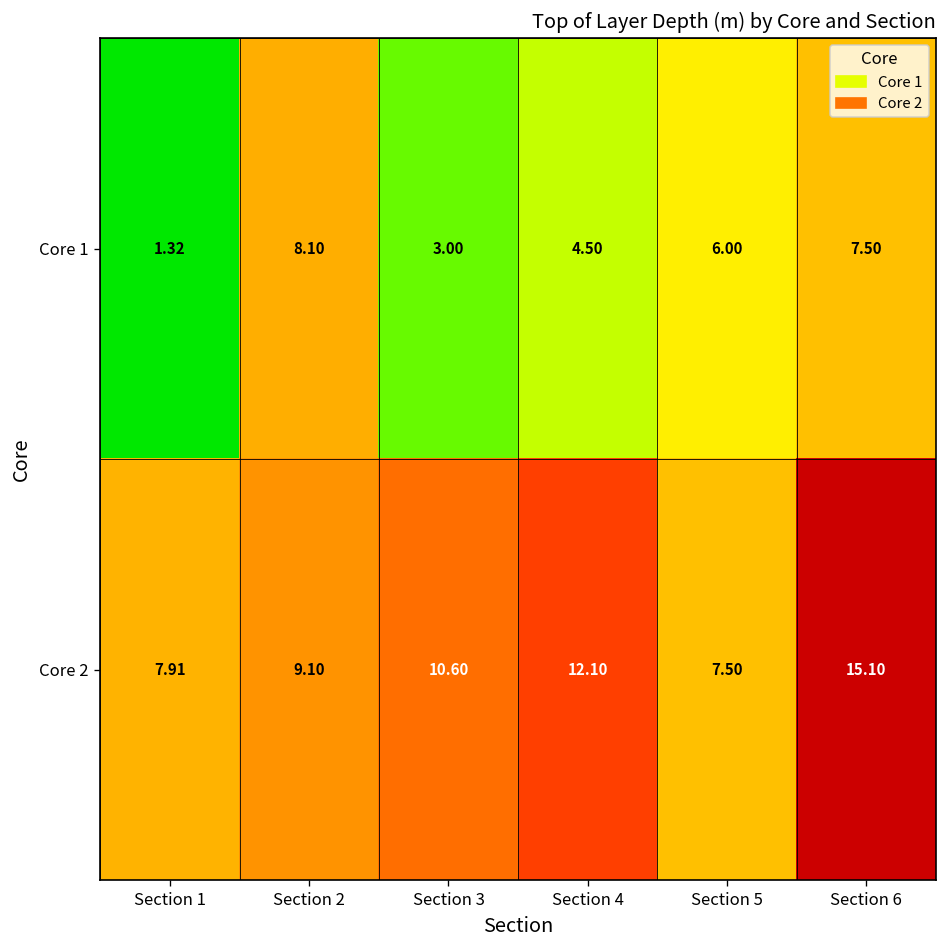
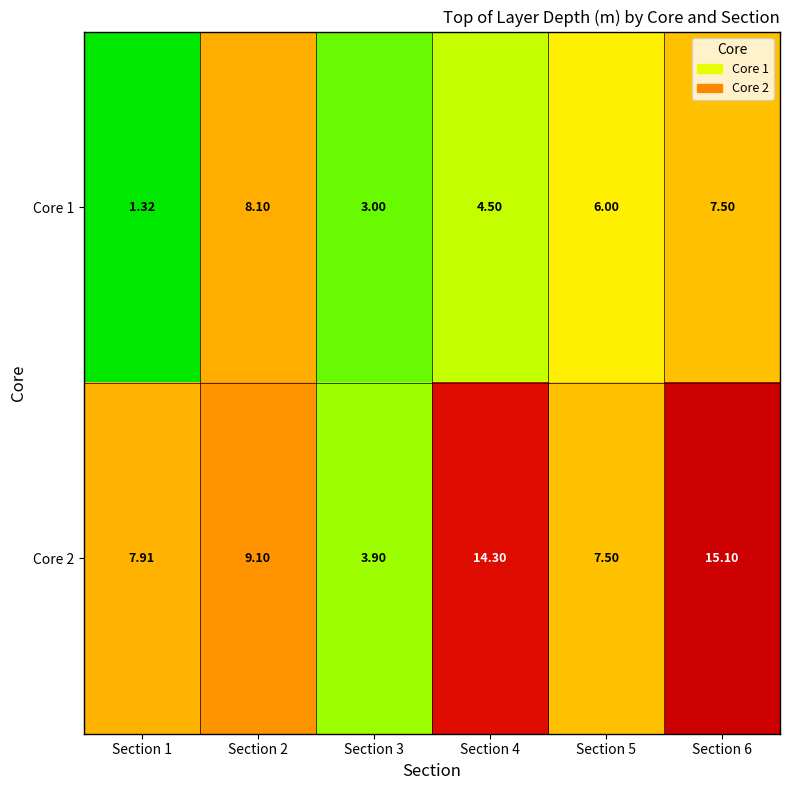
  {
    "Core 1": {
      "Section 1": 1.32,
      "Section 2": 8.10,
      "Section 3": 3.00,
      "Section 4": 4.50,
      "Section 5": 6.00,
      "Section 6": 7.50
    },
    "Core 2": {
      "Section 1": 7.91,
      "Section 2": 9.10,
-     "Section 3": 10.60,
-     "Section 4": 12.10,
+     "Section 3": 3.90,
+     "Section 4": 14.30,
      "Section 5": 7.50,
      "Section 6": 15.10
    }
  }
